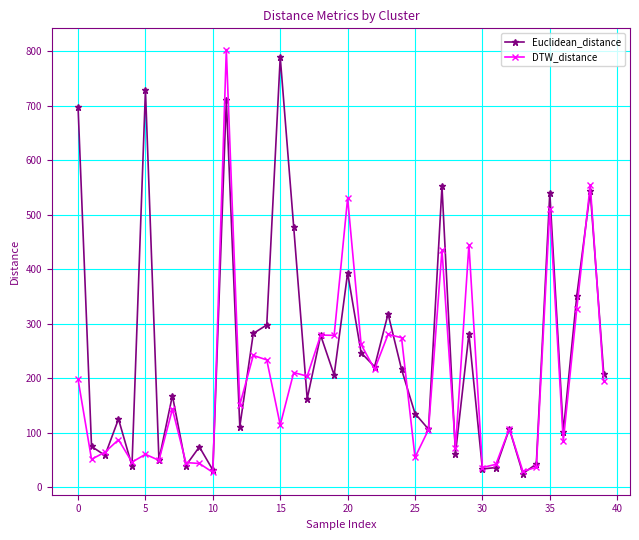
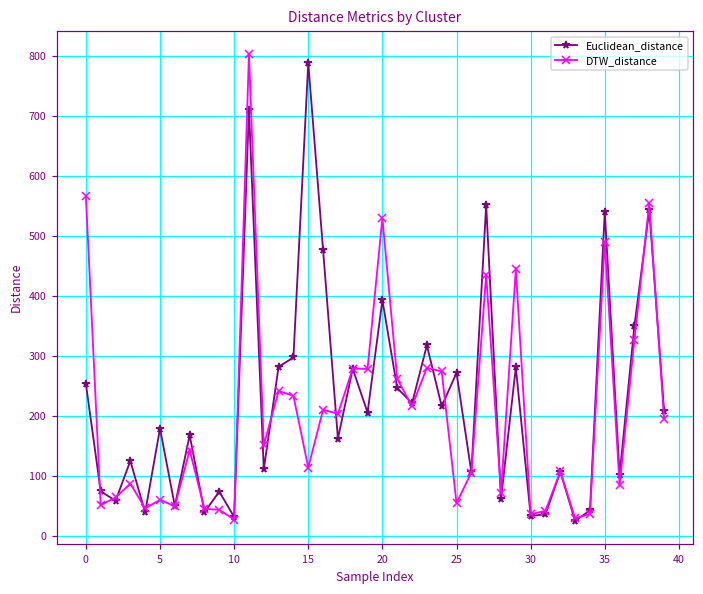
  {
    "Euclidean_distance": {
-     "0": 700,
-     "5": 730,
+     "0": 250,
+     "5": 180,
      "15": 790,
      "20": 390,
-     "25": 140,
+     "25": 270,
      "35": 540
    },
    "DTW_distance": {
-     "0": 200,
+     "0": 570,
      "5": 60,
      "15": 110,
      "20": 530,
      "25": 50,
-     "35": 510
+     "35": 490
    }
  }
